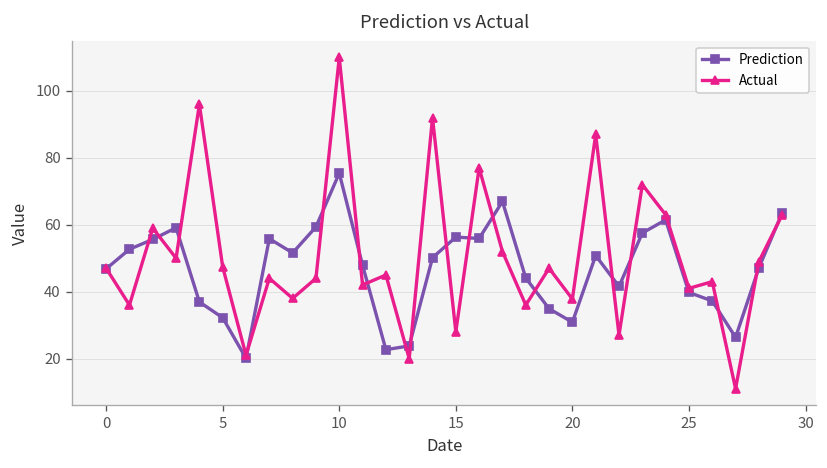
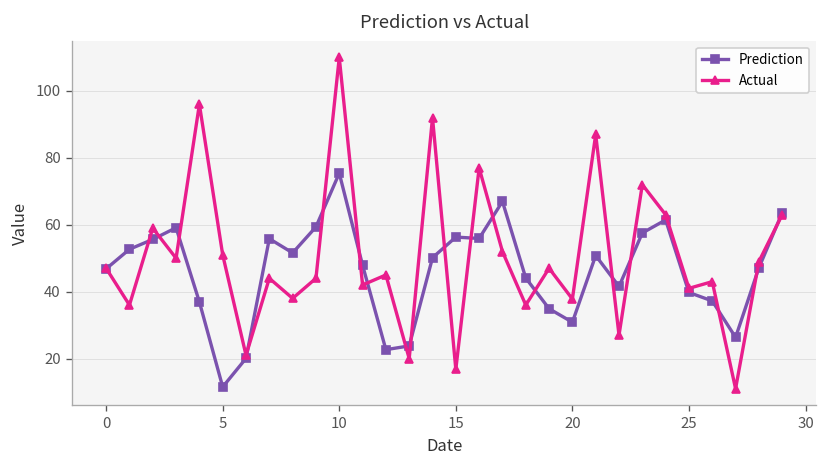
  {
    "Prediction": {
-     "5": 32,
+     "5": 12,
      "10": 75,
      "15": 56,
      "20": 31,
      "25": 40
    },
    "Actual": {
-     "5": 47,
+     "5": 51,
      "10": 110,
-     "15": 28,
+     "15": 17,
      "20": 38,
      "25": 41
    }
  }
